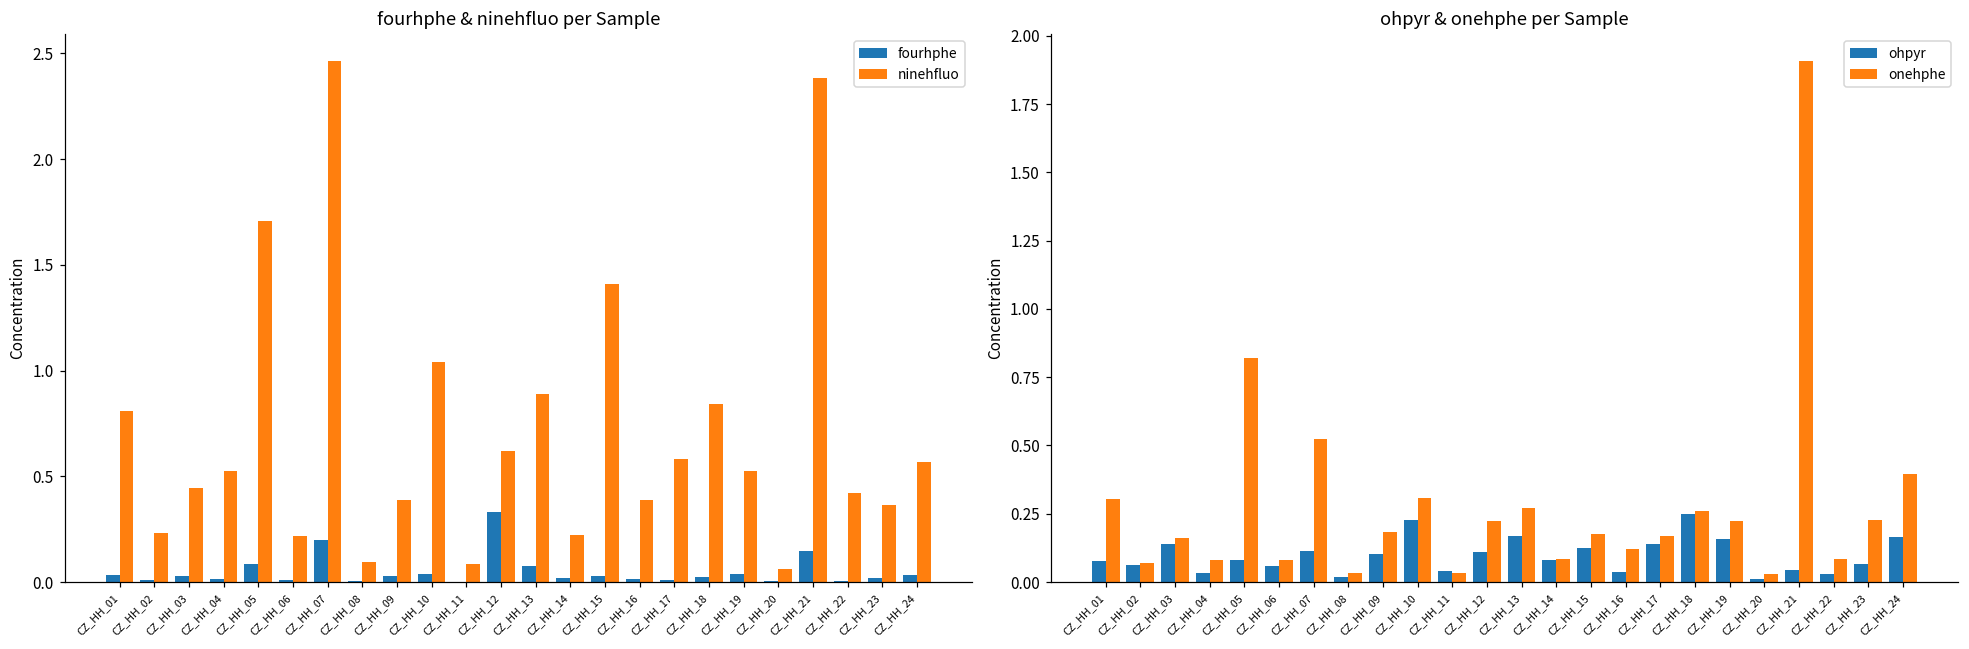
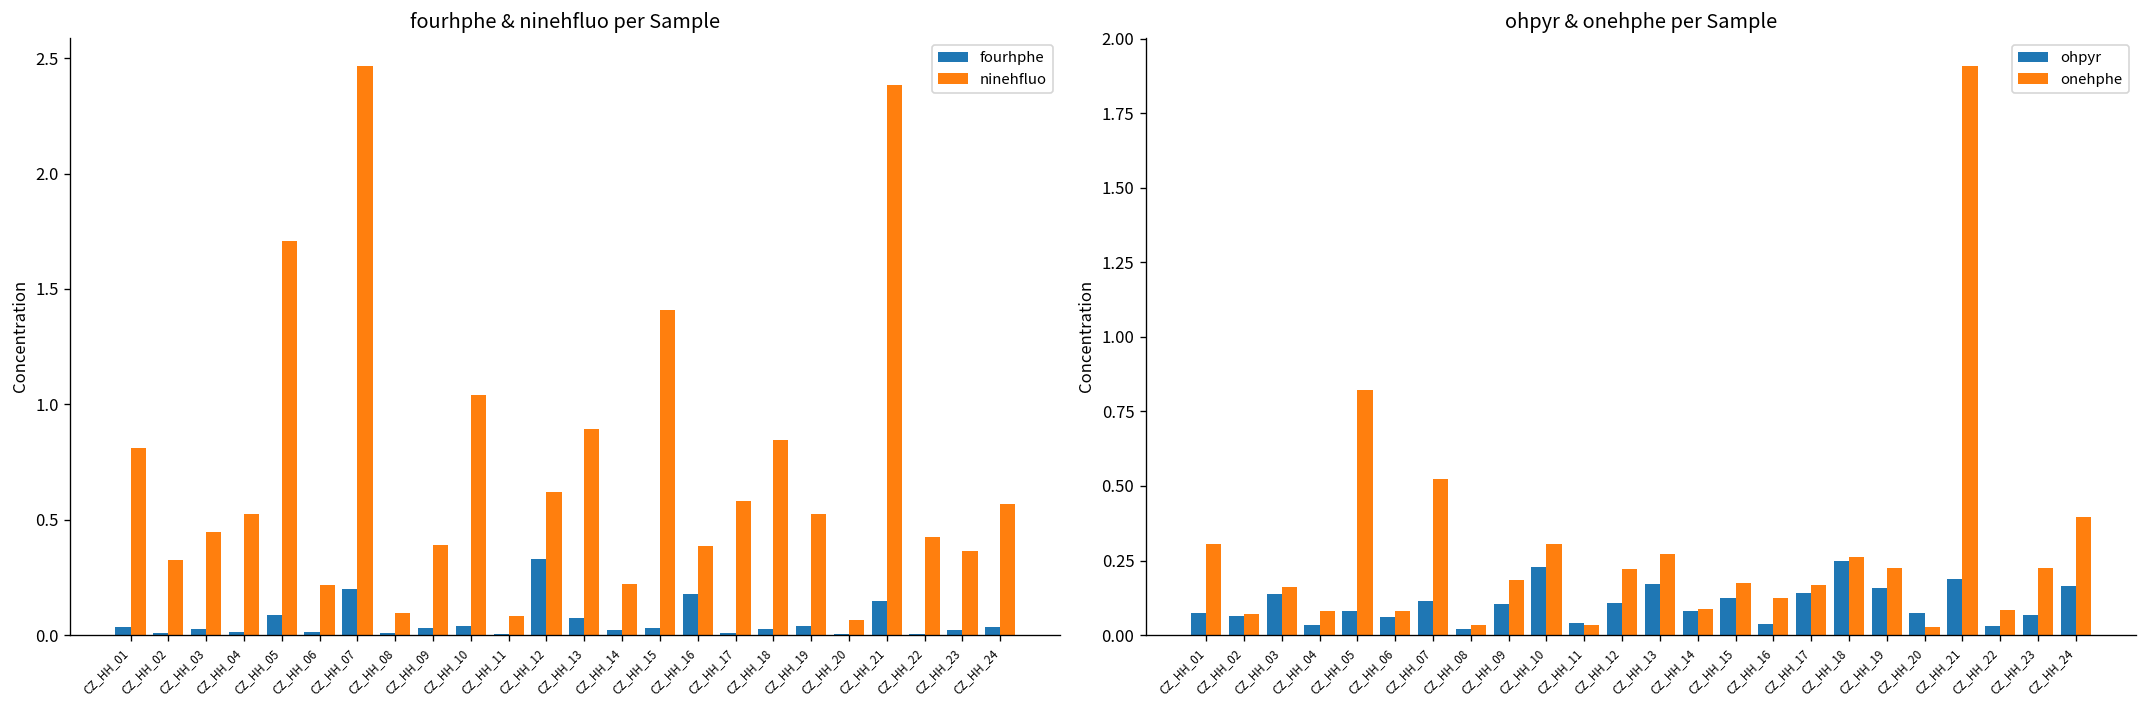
  {
    "fourhphe & ninehfluo per Sample": {
      "fourhphe": {
        "CZ_HH_01": 0.04,
        "CZ_HH_03": 0.03,
        "CZ_HH_05": 0.09,
        "CZ_HH_07": 0.20,
        "CZ_HH_09": 0.03,
        "CZ_HH_10": 0.04,
        "CZ_HH_12": 0.33,
        "CZ_HH_13": 0.08,
        "CZ_HH_14": 0.02,
        "CZ_HH_15": 0.03,
-       "CZ_HH_16": 0.01,
+       "CZ_HH_16": 0.18,
        "CZ_HH_18": 0.03,
        "CZ_HH_19": 0.04,
        "CZ_HH_21": 0.15,
        "CZ_HH_23": 0.02,
        "CZ_HH_24": 0.04
      },
      "ninehfluo": {
        "CZ_HH_01": 0.81,
-       "CZ_HH_02": 0.23,
+       "CZ_HH_02": 0.32,
        "CZ_HH_03": 0.45,
        "CZ_HH_04": 0.52,
        "CZ_HH_05": 1.71,
        "CZ_HH_06": 0.22,
        "CZ_HH_07": 2.47,
        "CZ_HH_08": 0.10,
        "CZ_HH_09": 0.39,
        "CZ_HH_10": 1.04,
        "CZ_HH_11": 0.08,
        "CZ_HH_12": 0.62,
        "CZ_HH_13": 0.89,
        "CZ_HH_14": 0.22,
        "CZ_HH_15": 1.41,
        "CZ_HH_16": 0.39,
        "CZ_HH_17": 0.58,
        "CZ_HH_18": 0.84,
        "CZ_HH_19": 0.52,
        "CZ_HH_20": 0.06,
        "CZ_HH_21": 2.38,
        "CZ_HH_22": 0.42,
        "CZ_HH_23": 0.36,
        "CZ_HH_24": 0.57
      }
    },
    "ohpyr & onehphe per Sample": {
      "ohpyr": {
        "CZ_HH_01": 0.08,
        "CZ_HH_02": 0.06,
        "CZ_HH_03": 0.14,
        "CZ_HH_04": 0.03,
        "CZ_HH_05": 0.08,
        "CZ_HH_06": 0.06,
        "CZ_HH_07": 0.12,
        "CZ_HH_08": 0.02,
        "CZ_HH_09": 0.10,
        "CZ_HH_10": 0.23,
        "CZ_HH_11": 0.04,
        "CZ_HH_12": 0.11,
        "CZ_HH_13": 0.17,
        "CZ_HH_14": 0.08,
        "CZ_HH_15": 0.13,
        "CZ_HH_16": 0.04,
        "CZ_HH_17": 0.14,
        "CZ_HH_18": 0.25,
        "CZ_HH_19": 0.16,
-       "CZ_HH_20": 0.01,
-       "CZ_HH_21": 0.04,
+       "CZ_HH_20": 0.07,
+       "CZ_HH_21": 0.19,
        "CZ_HH_22": 0.03,
        "CZ_HH_23": 0.07,
        "CZ_HH_24": 0.17
      },
      "onehphe": {
        "CZ_HH_01": 0.31,
        "CZ_HH_02": 0.07,
        "CZ_HH_03": 0.16,
        "CZ_HH_04": 0.08,
        "CZ_HH_05": 0.82,
        "CZ_HH_06": 0.08,
        "CZ_HH_07": 0.52,
        "CZ_HH_08": 0.03,
        "CZ_HH_09": 0.18,
        "CZ_HH_10": 0.31,
        "CZ_HH_11": 0.03,
        "CZ_HH_12": 0.22,
        "CZ_HH_13": 0.27,
        "CZ_HH_14": 0.09,
        "CZ_HH_15": 0.18,
        "CZ_HH_16": 0.12,
        "CZ_HH_17": 0.17,
        "CZ_HH_18": 0.26,
        "CZ_HH_19": 0.22,
        "CZ_HH_20": 0.03,
        "CZ_HH_21": 1.91,
        "CZ_HH_22": 0.08,
        "CZ_HH_23": 0.23,
        "CZ_HH_24": 0.40
      }
    }
  }
